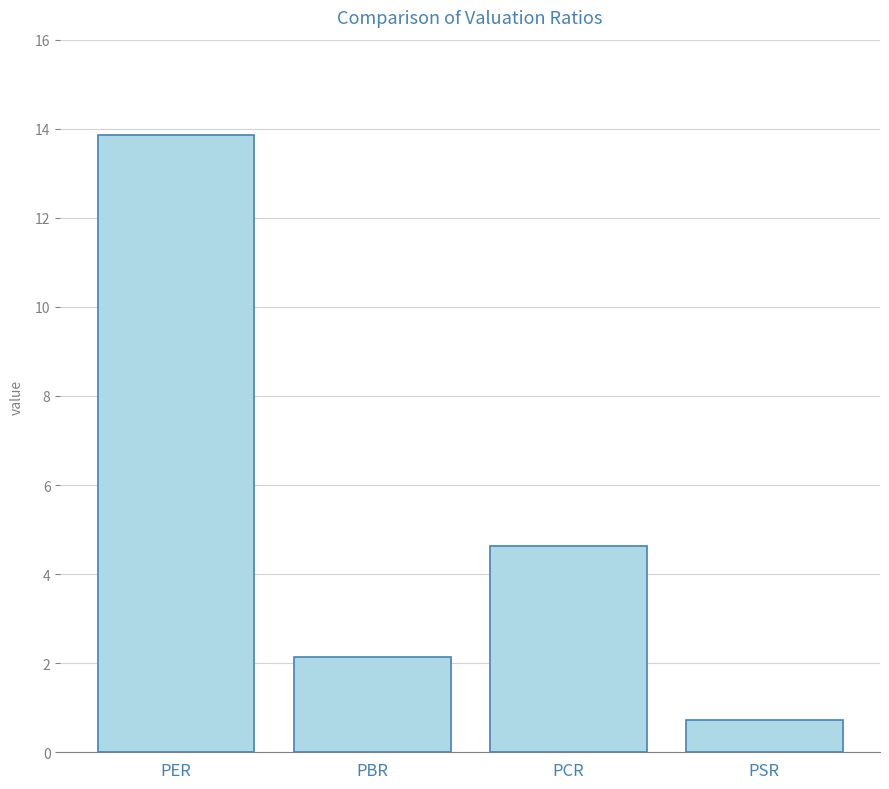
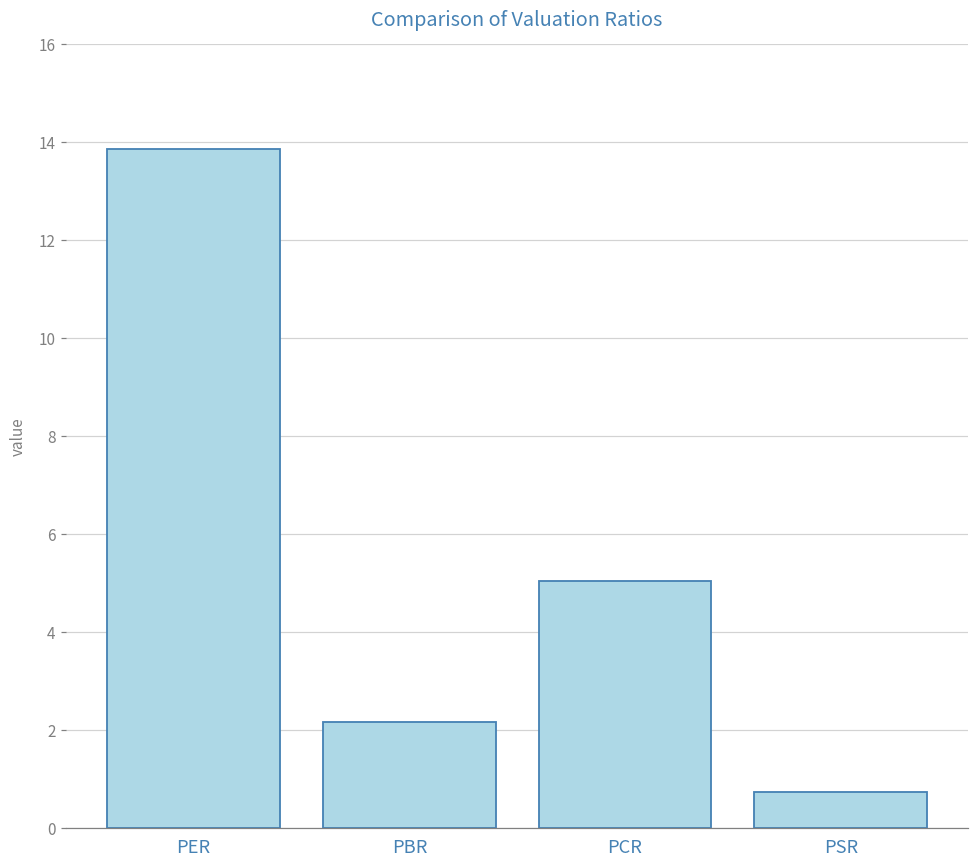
  {
    "PER": 13.9,
    "PBR": 2.1,
-   "PCR": 4.6,
+   "PCR": 5.0,
    "PSR": 0.7
  }
